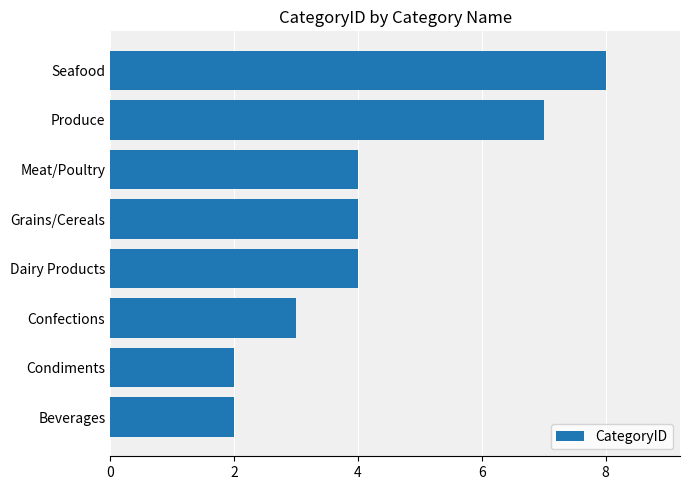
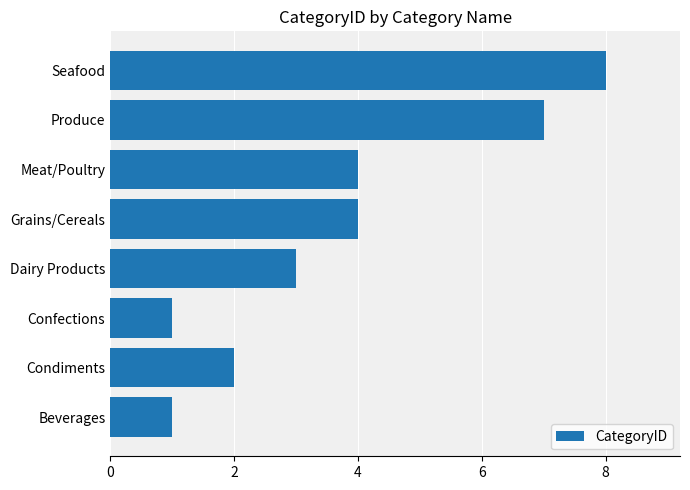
  {
    "Seafood": 8,
    "Produce": 7,
    "Meat/Poultry": 4,
    "Grains/Cereals": 4,
-   "Dairy Products": 4,
-   "Confections": 3,
+   "Dairy Products": 3,
+   "Confections": 1,
    "Condiments": 2,
-   "Beverages": 2
+   "Beverages": 1
  }
